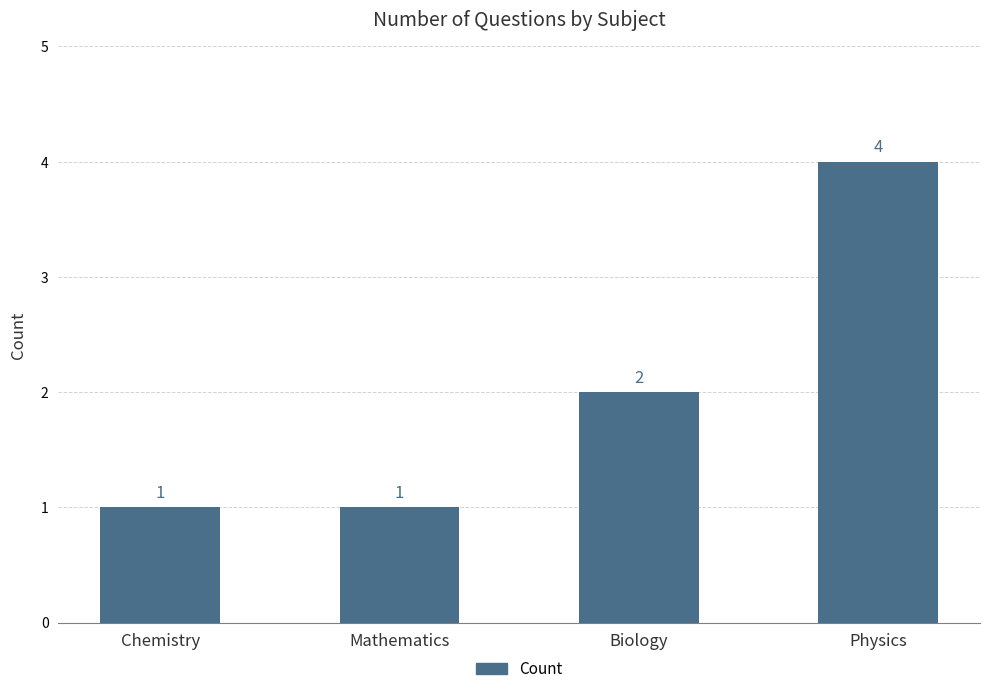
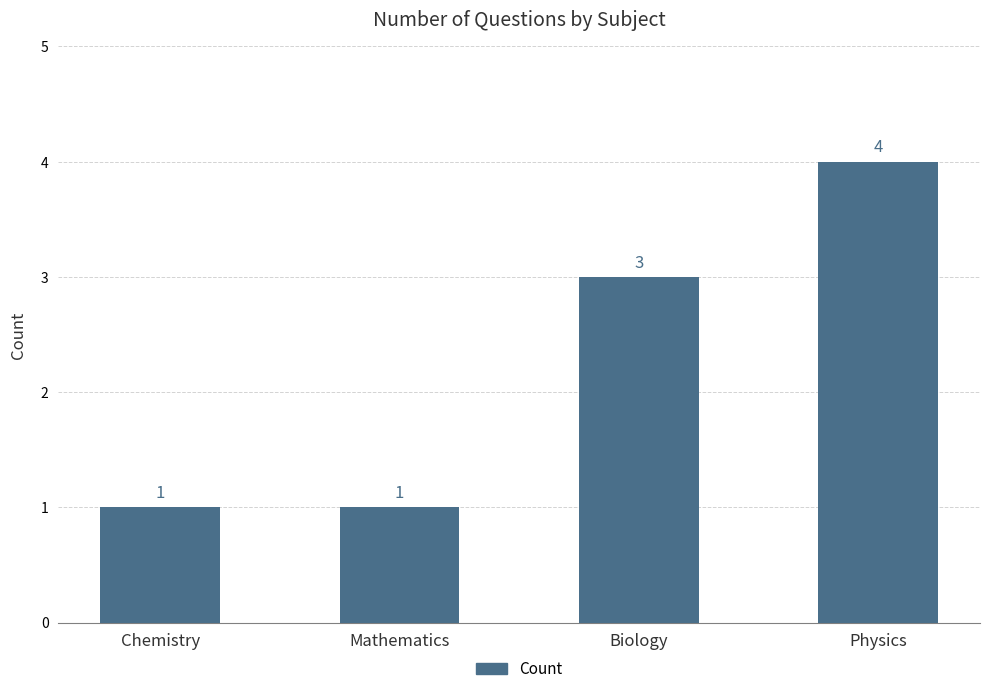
  {
    "Chemistry": 1,
    "Mathematics": 1,
-   "Biology": 2,
+   "Biology": 3,
    "Physics": 4
  }
